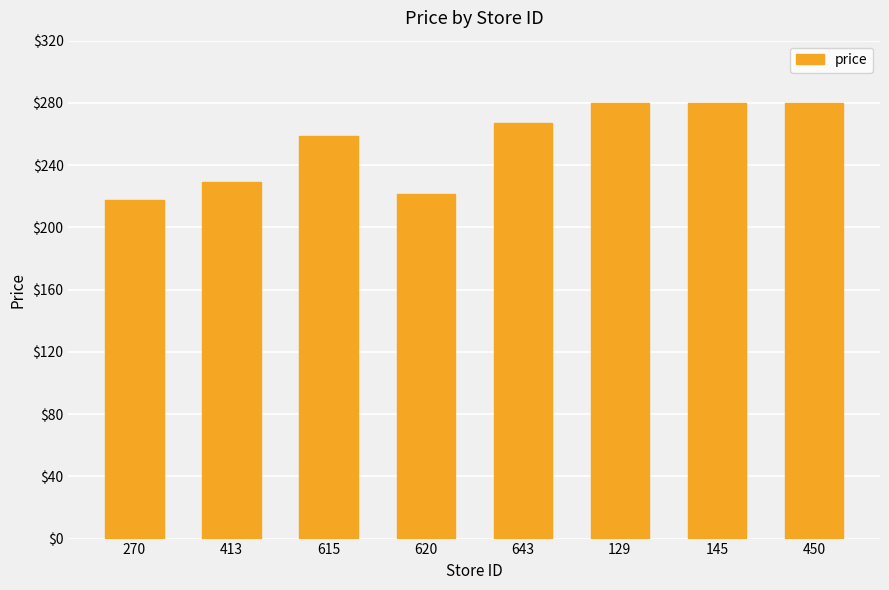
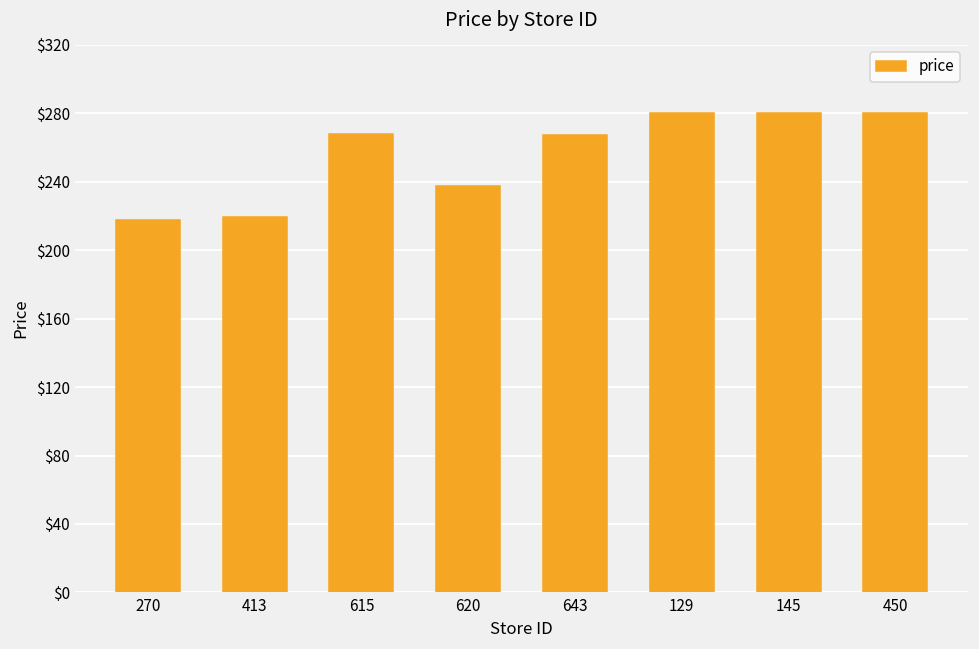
  {
    "270": "$218",
-   "413": "$229",
-   "615": "$259",
-   "620": "$221",
+   "413": "$219",
+   "615": "$268",
+   "620": "$238",
    "643": "$267",
    "129": "$280",
    "145": "$280",
    "450": "$280"
  }
